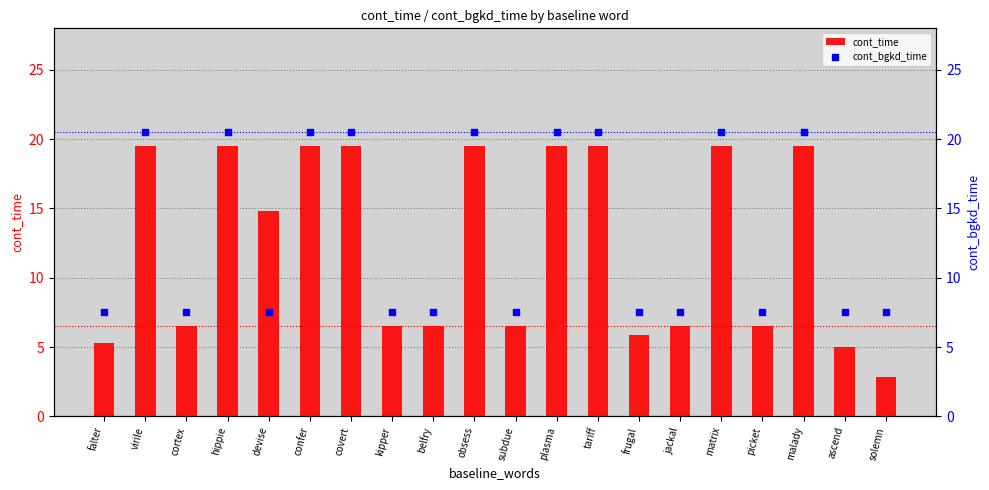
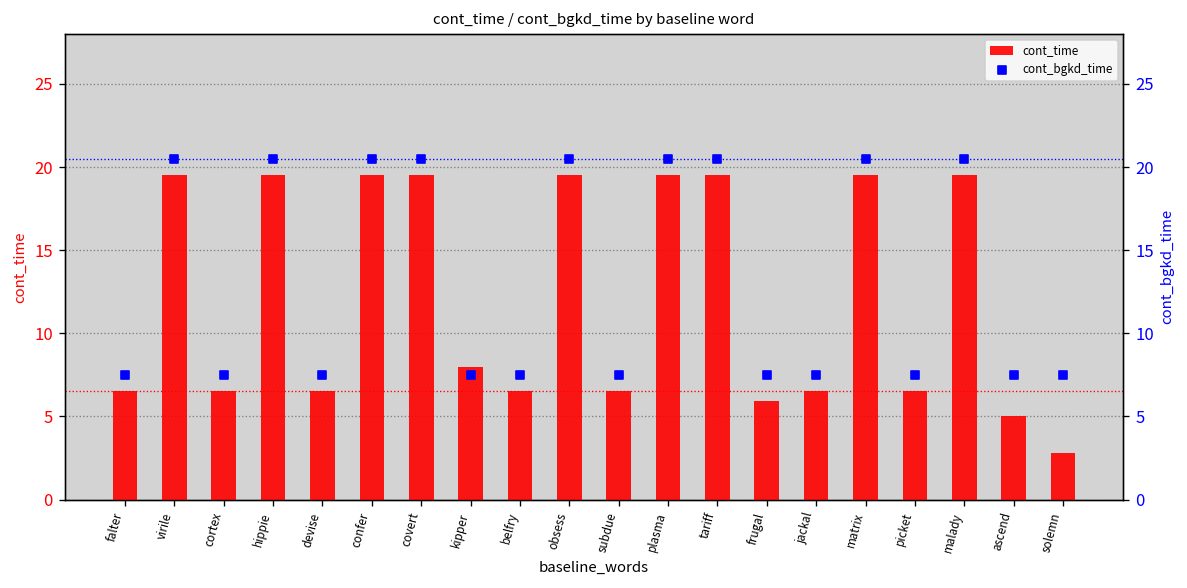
  {
    "cont_time": {
-     "falter": 5.3,
+     "falter": 6.5,
      "virile": 19.5,
      "cortex": 6.5,
      "hippie": 19.5,
-     "devise": 14.8,
+     "devise": 6.5,
      "confer": 19.5,
      "covert": 19.5,
-     "kipper": 6.5,
+     "kipper": 8.0,
      "belfry": 6.5,
      "obsess": 19.5,
      "subdue": 6.5,
      "plasma": 19.5,
      "tariff": 19.5,
      "frugal": 5.9,
      "jackal": 6.5,
      "matrix": 19.5,
      "picket": 6.5,
      "malady": 19.5,
      "ascend": 5.0,
      "solemn": 2.8
    }
  }
